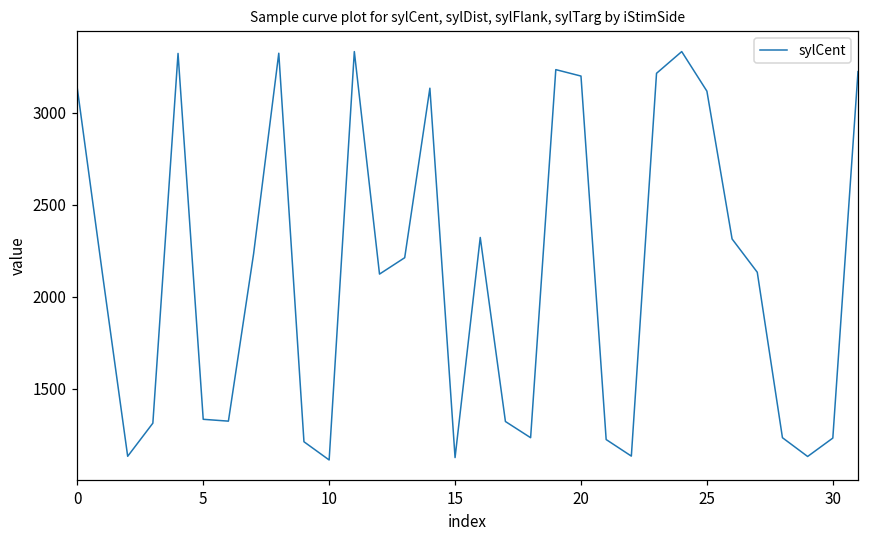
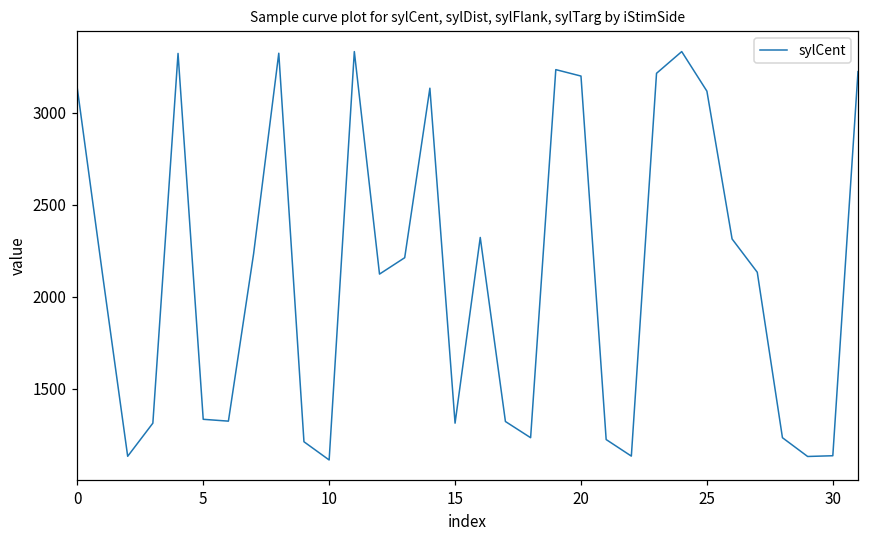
  {
    "0": 3130,
    "5": 1330,
    "10": 1110,
-   "15": 1130,
+   "15": 1310,
    "20": 3200,
    "25": 3120,
-   "30": 1230
+   "30": 1140
  }
